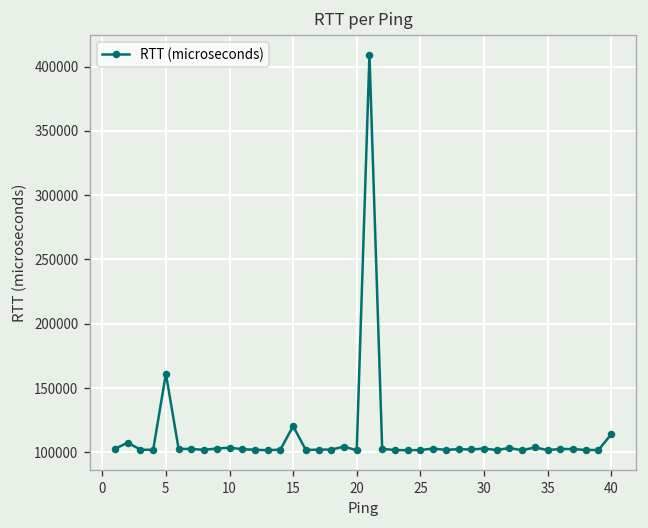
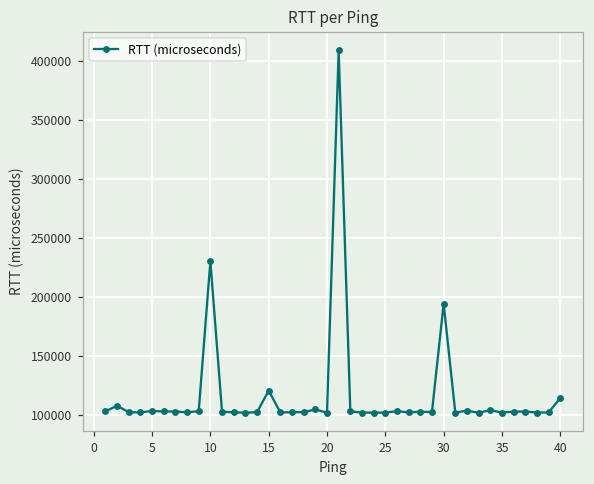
  {
-   "5": 161000,
-   "10": 104000,
+   "5": 103000,
+   "10": 230000,
    "15": 120000,
    "20": 102000,
    "25": 102000,
-   "30": 103000,
+   "30": 194000,
    "35": 102000,
    "40": 114000
  }
